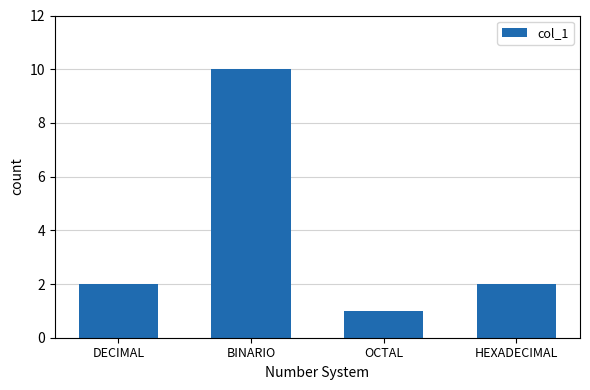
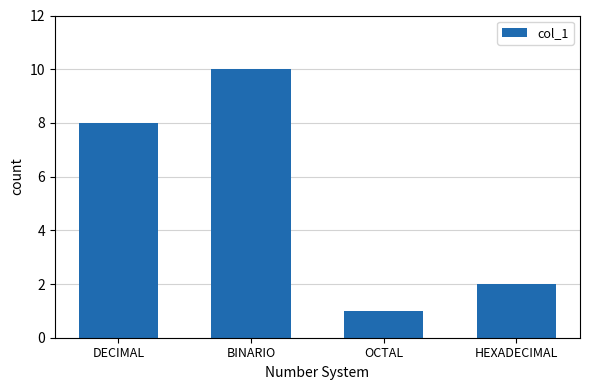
  {
-   "DECIMAL": 2,
+   "DECIMAL": 8,
    "BINARIO": 10,
    "OCTAL": 1,
    "HEXADECIMAL": 2
  }
